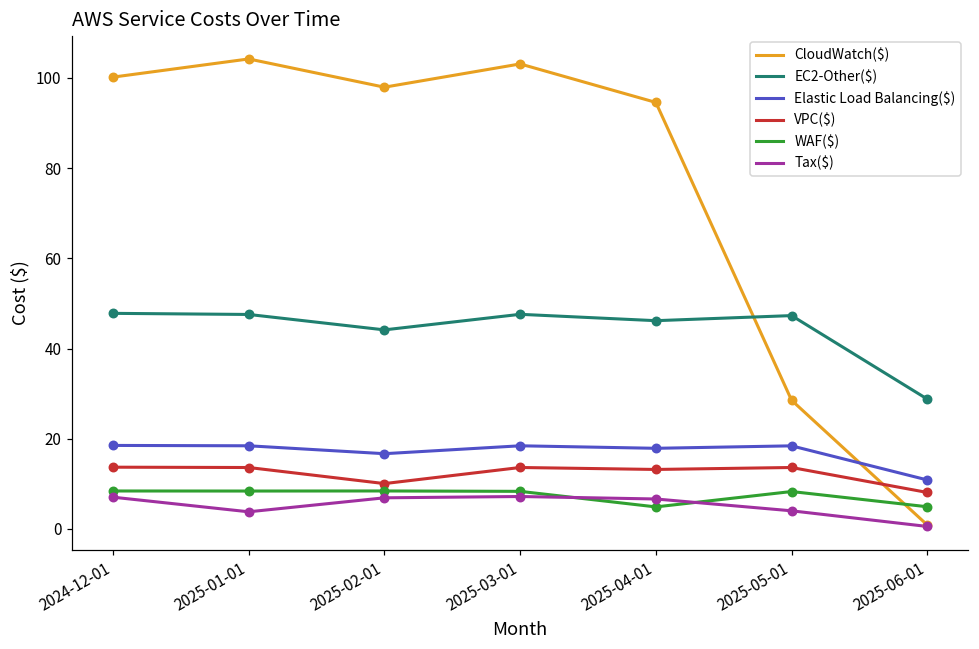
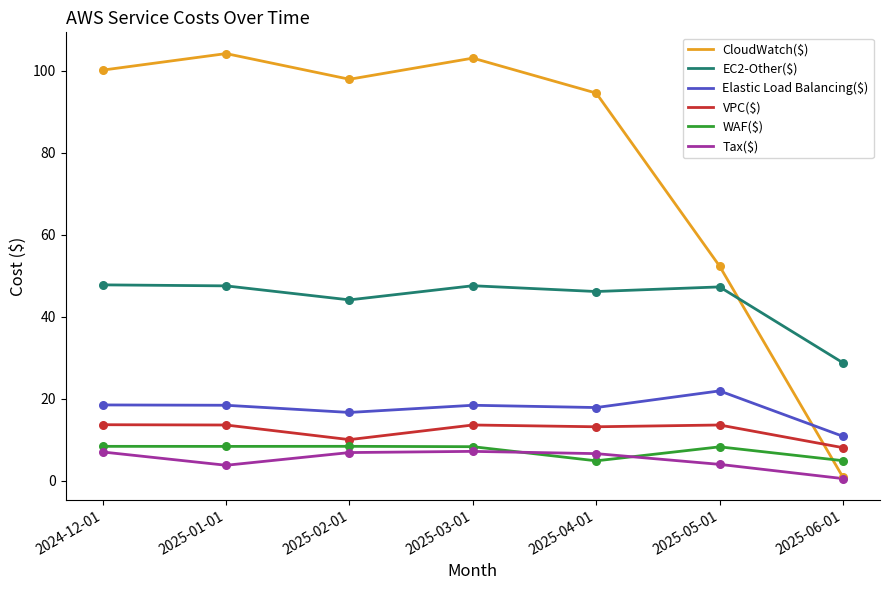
  {
    "CloudWatch($)": {
      "2024-12-01": 100,
      "2025-01-01": 104,
      "2025-02-01": 98,
      "2025-03-01": 103,
      "2025-04-01": 95,
-     "2025-05-01": 29
+     "2025-05-01": 52
    },
    "EC2-Other($)": {
      "2024-12-01": 48,
      "2025-01-01": 48,
      "2025-02-01": 44,
      "2025-03-01": 48,
      "2025-04-01": 46,
      "2025-05-01": 47,
      "2025-06-01": 29
    },
    "Elastic Load Balancing($)": {
      "2024-12-01": 19,
      "2025-01-01": 18,
      "2025-02-01": 17,
      "2025-03-01": 18,
      "2025-04-01": 18,
-     "2025-05-01": 18,
+     "2025-05-01": 22,
      "2025-06-01": 11
    },
    "VPC($)": {
      "2024-12-01": 14,
      "2025-01-01": 14,
      "2025-02-01": 10,
      "2025-03-01": 14,
      "2025-04-01": 13,
      "2025-05-01": 14,
      "2025-06-01": 8
    },
    "WAF($)": {
      "2024-12-01": 8,
      "2025-01-01": 8,
      "2025-02-01": 8,
      "2025-03-01": 8,
      "2025-04-01": 5,
      "2025-05-01": 8,
      "2025-06-01": 5
    },
    "Tax($)": {
      "2024-12-01": 7,
      "2025-01-01": 4,
      "2025-02-01": 7,
      "2025-03-01": 7,
      "2025-04-01": 7,
      "2025-05-01": 4
    }
  }
